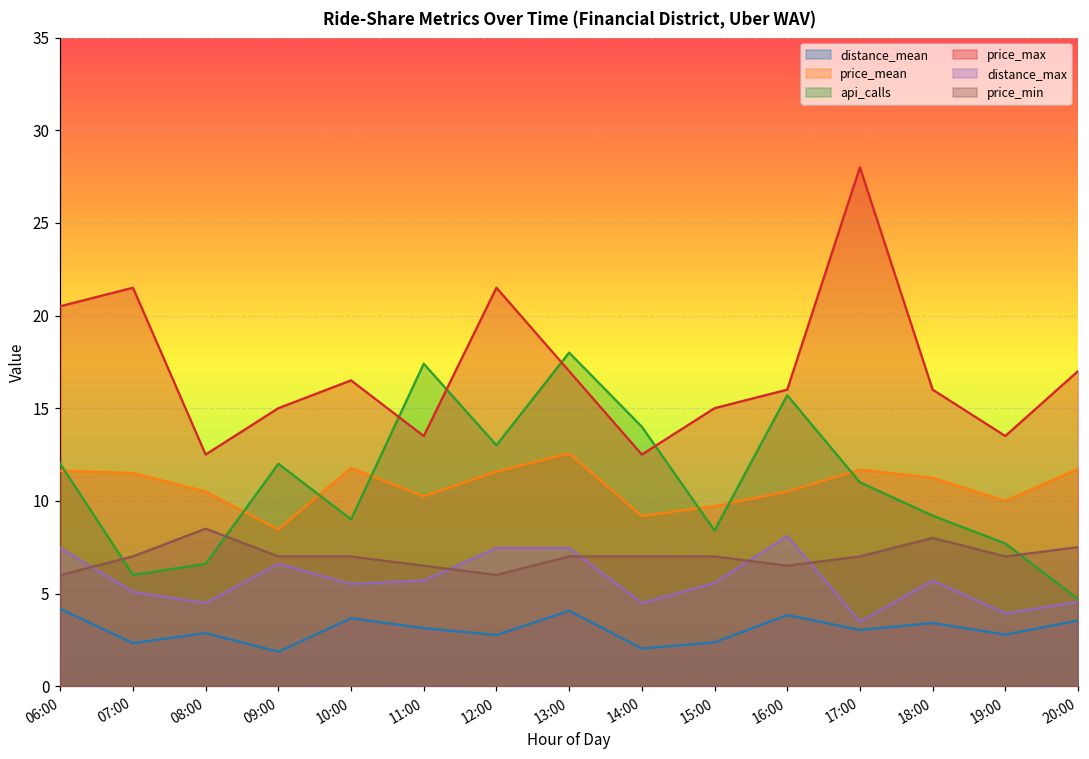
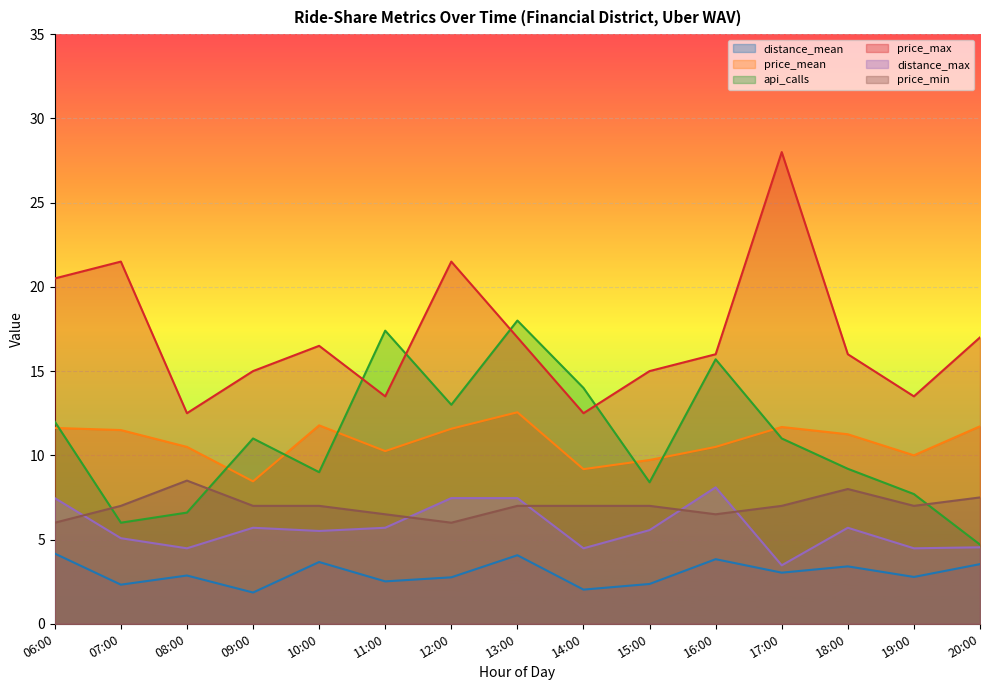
  {
    "distance_mean": {
      "06:00": 4.2,
      "07:00": 2.3,
      "08:00": 2.9,
      "09:00": 1.9,
      "10:00": 3.7,
-     "11:00": 3.1,
+     "11:00": 2.5,
      "12:00": 2.8,
      "13:00": 4.1,
      "14:00": 2.0,
      "15:00": 2.4,
      "16:00": 3.8,
      "17:00": 3.0,
      "18:00": 3.4,
      "19:00": 2.8,
      "20:00": 3.5
    },
    "api_calls": {
      "06:00": 12,
      "07:00": 6,
      "08:00": 6.6,
-     "09:00": 12,
+     "09:00": 11,
      "10:00": 9,
      "11:00": 17.4,
      "12:00": 13,
      "13:00": 18,
      "14:00": 14,
      "15:00": 8.4,
      "16:00": 15.7,
      "17:00": 11,
      "18:00": 9.2,
      "19:00": 7.7,
      "20:00": 4.7
    },
    "distance_max": {
      "06:00": 7.5,
      "07:00": 5.1,
      "08:00": 4.5,
-     "09:00": 6.6,
+     "09:00": 5.7,
      "10:00": 5.5,
      "11:00": 5.7,
      "12:00": 7.5,
      "13:00": 7.5,
      "14:00": 4.5,
      "15:00": 5.6,
      "16:00": 8.1,
      "17:00": 3.5,
      "18:00": 5.7,
-     "19:00": 3.9,
+     "19:00": 4.5,
      "20:00": 4.5
    }
  }
